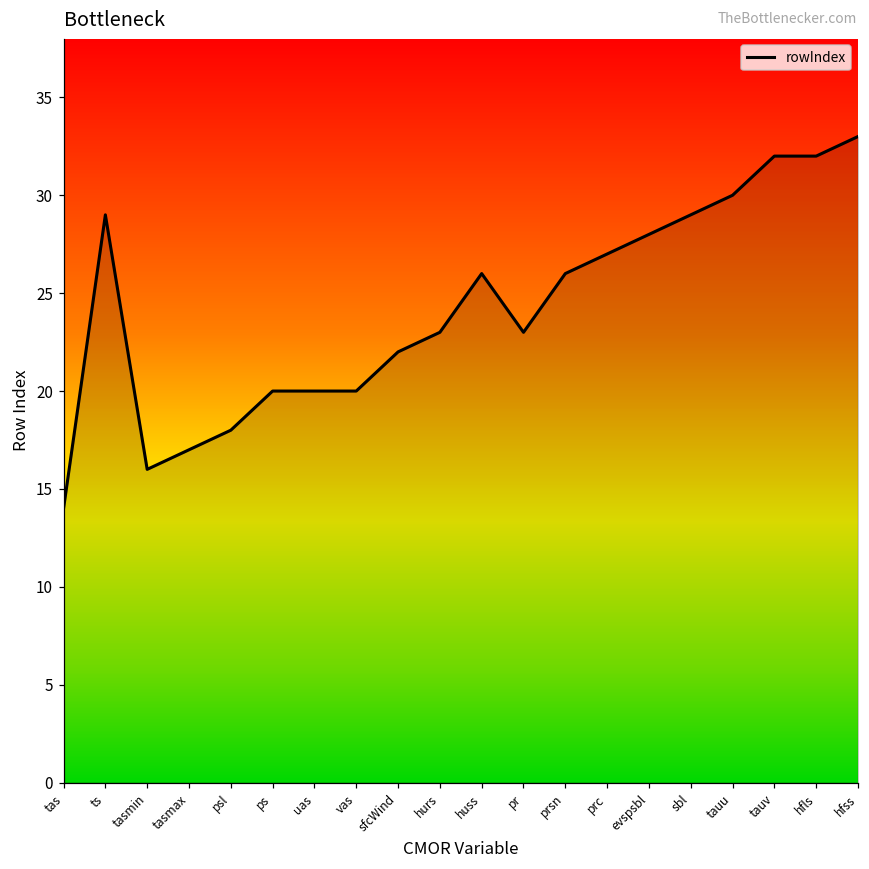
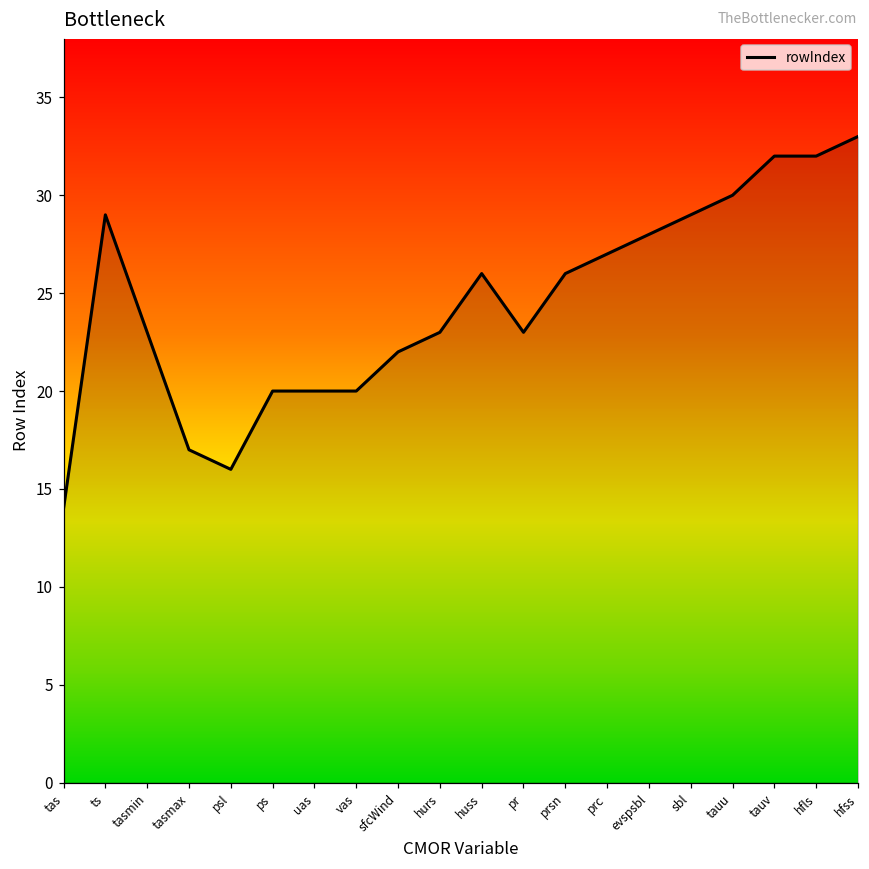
  {
    "tas": 14,
    "ts": 29,
-   "tasmin": 16,
+   "tasmin": 23,
    "tasmax": 17,
-   "psl": 18,
+   "psl": 16,
    "ps": 20,
    "uas": 20,
    "vas": 20,
    "sfcWind": 22,
    "hurs": 23,
    "huss": 26,
    "pr": 23,
    "prsn": 26,
    "prc": 27,
    "evspsbl": 28,
    "sbl": 29,
    "tauu": 30,
    "tauv": 32,
    "hfls": 32,
    "hfss": 33
  }
